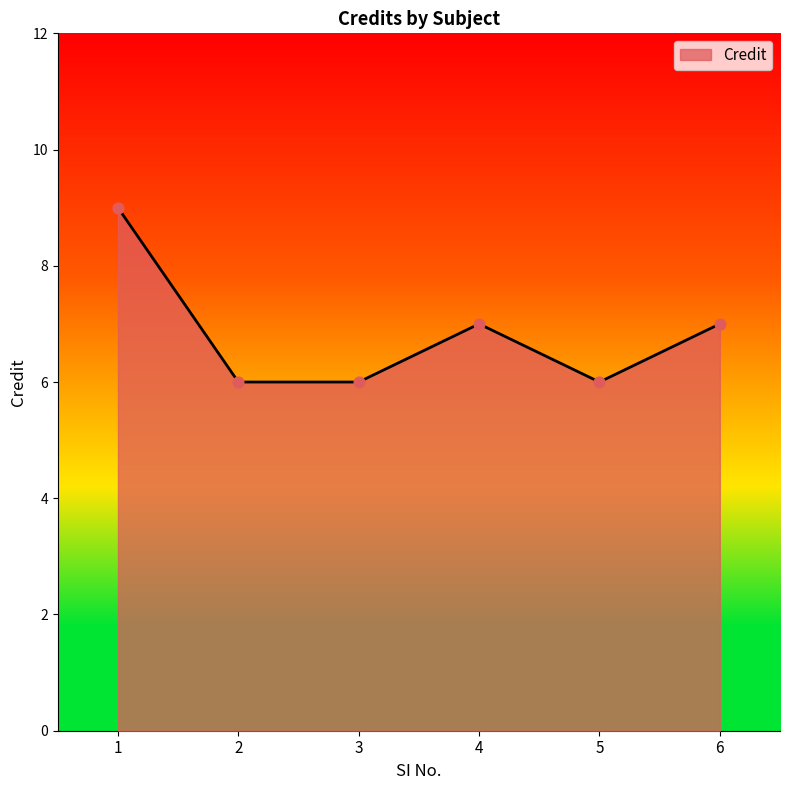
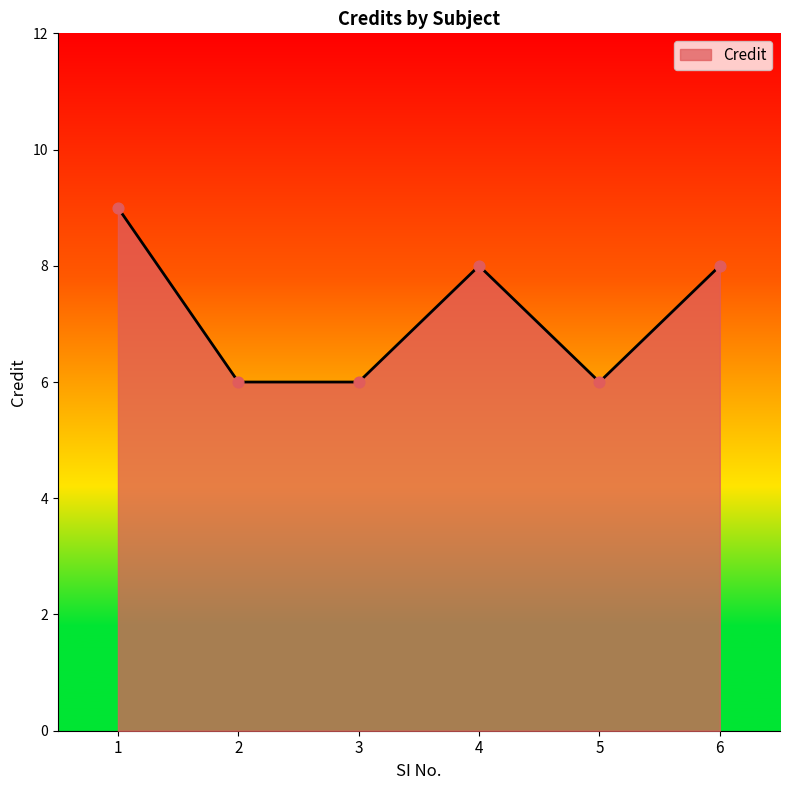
  {
    "1": 9,
    "2": 6,
    "3": 6,
-   "4": 7,
+   "4": 8,
    "5": 6,
-   "6": 7
+   "6": 8
  }
